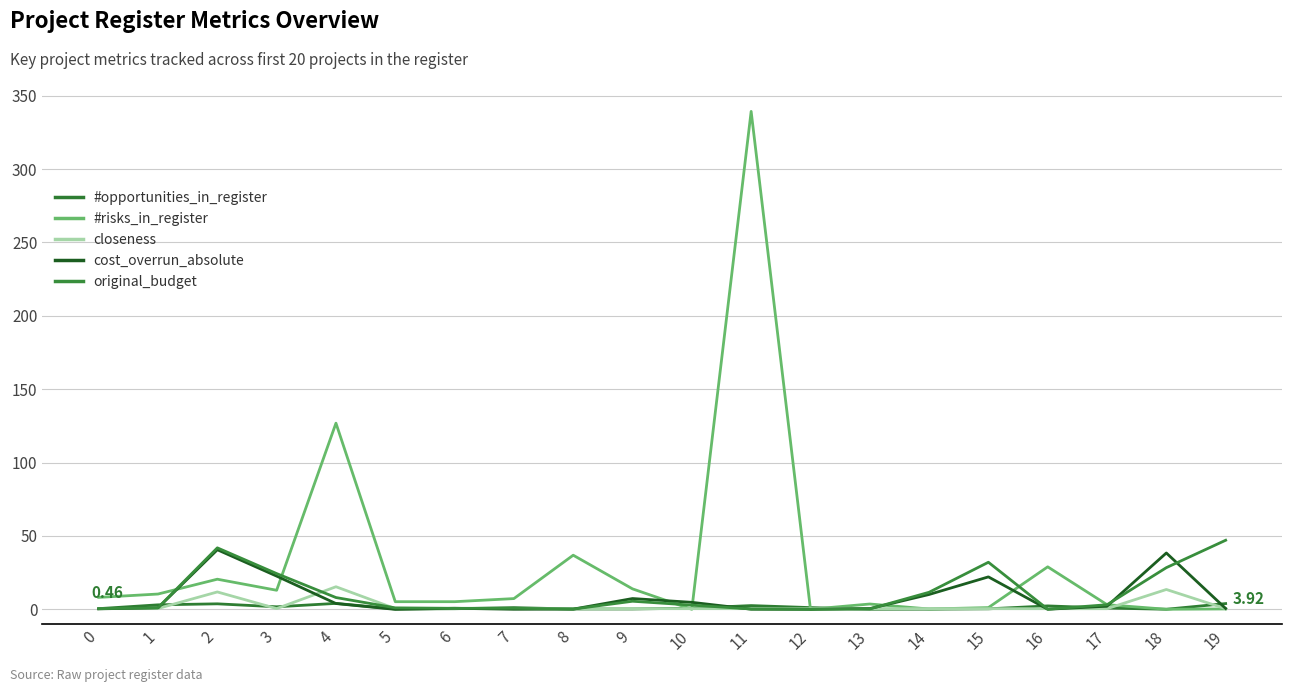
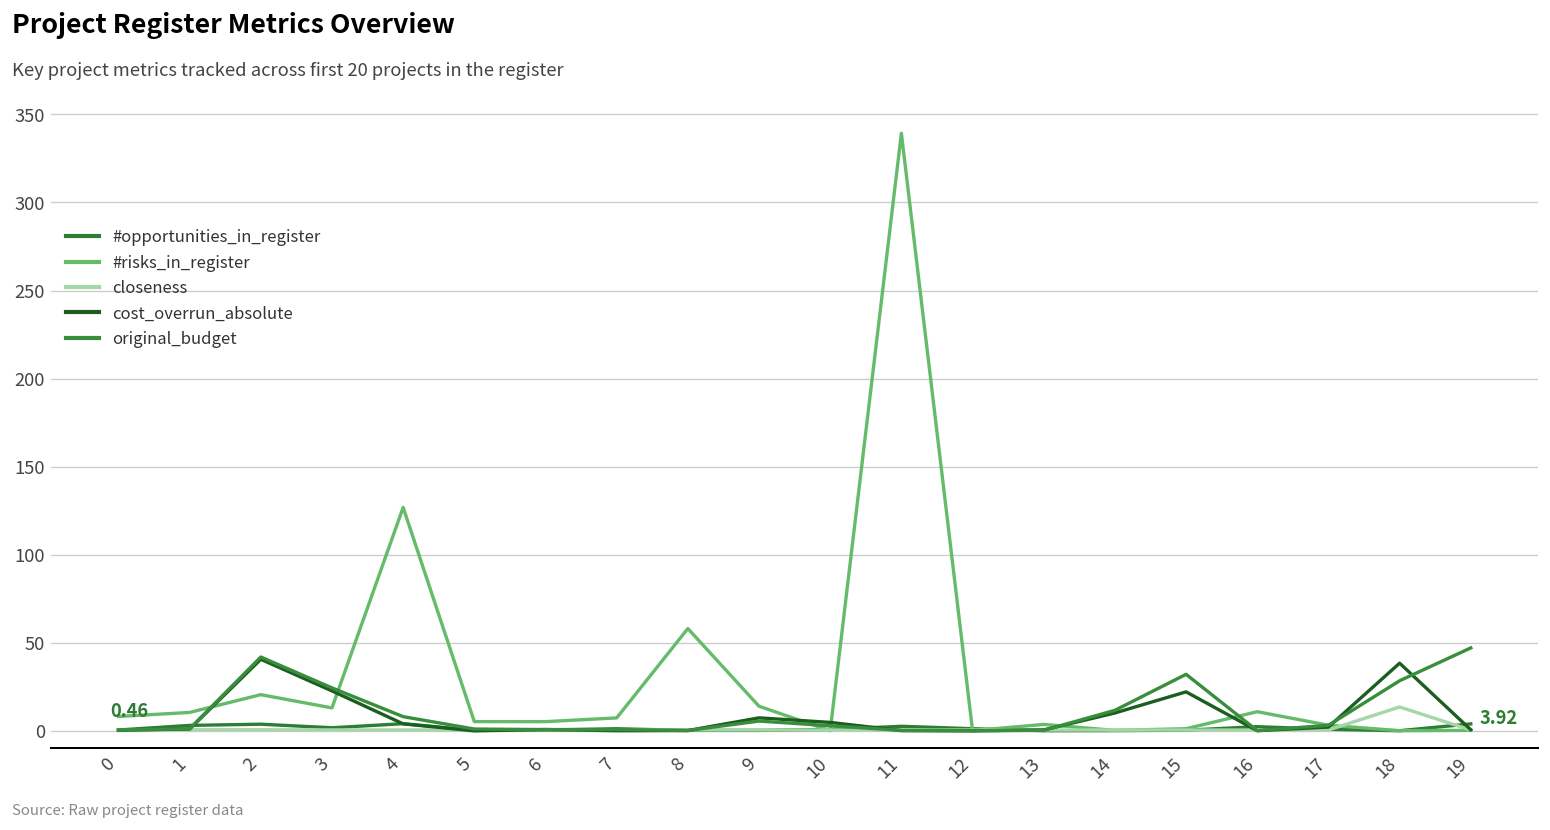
  {
    "#risks_in_register": {
      "1": 10,
      "2": 21,
      "3": 13,
      "4": 127,
      "5": 5,
      "6": 5,
      "7": 7,
-     "8": 37,
+     "8": 58,
      "9": 14,
      "11": 339,
      "13": 4,
-     "16": 29
+     "16": 11
    },
    "closeness": {
-     "2": 12,
-     "4": 15,
+     "2": 1,
+     "4": 0,
      "18": 14
    }
  }
